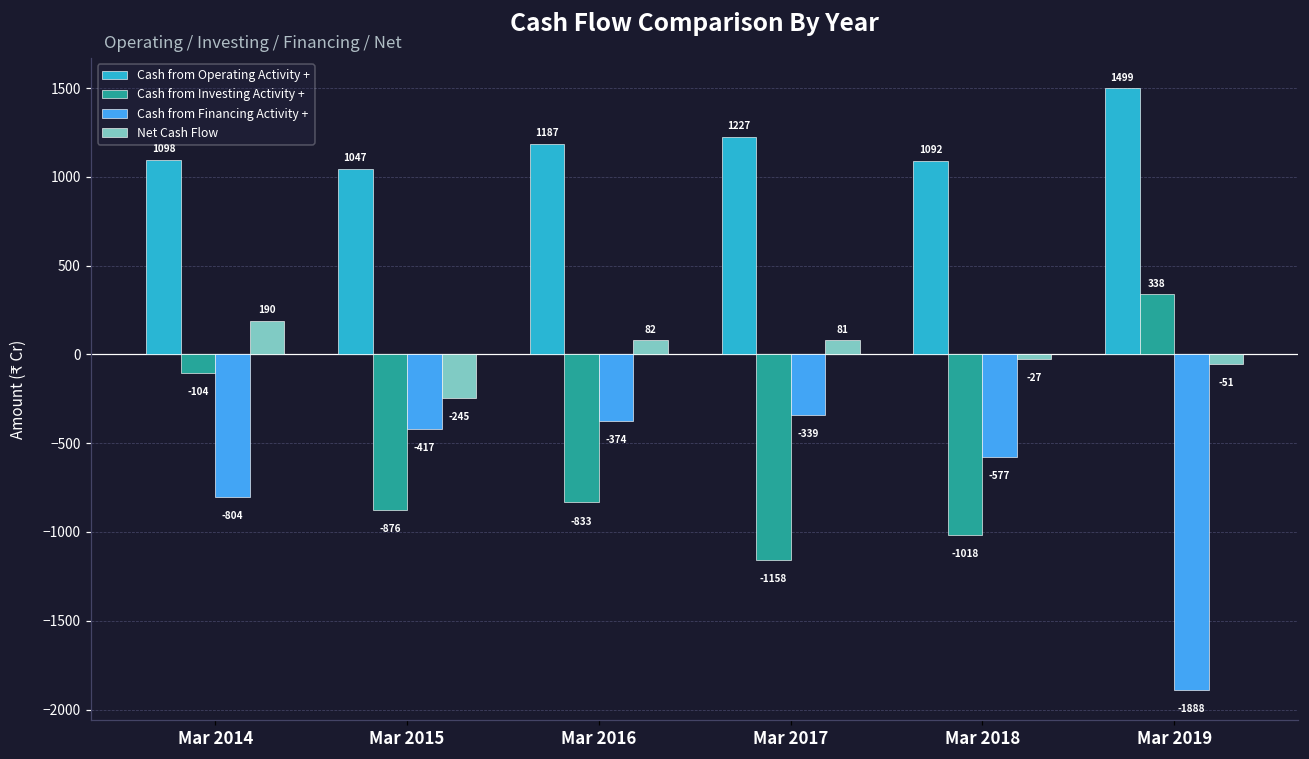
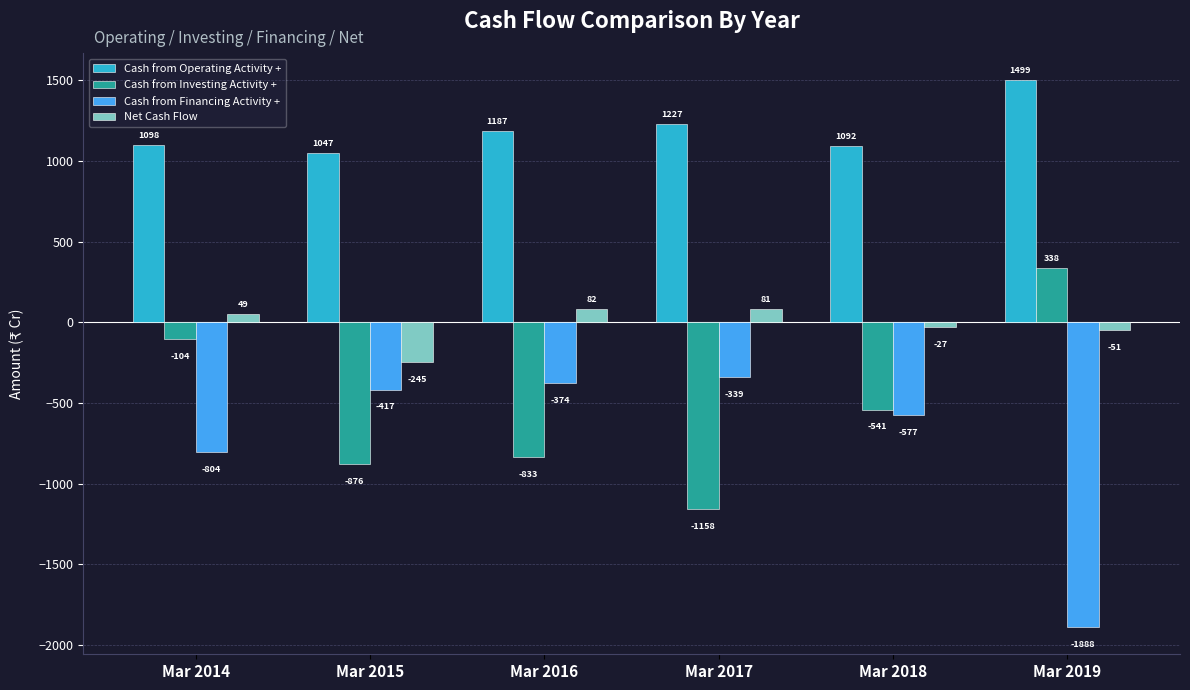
  {
    "Cash from Investing Activity +": {
      "Mar 2014": -104,
      "Mar 2015": -876,
      "Mar 2016": -833,
      "Mar 2017": -1158,
-     "Mar 2018": -1018,
+     "Mar 2018": -541,
      "Mar 2019": 338
    },
    "Net Cash Flow": {
-     "Mar 2014": 190,
+     "Mar 2014": 49,
      "Mar 2015": -245,
      "Mar 2016": 82,
      "Mar 2017": 81,
      "Mar 2018": -27,
      "Mar 2019": -51
    }
  }
